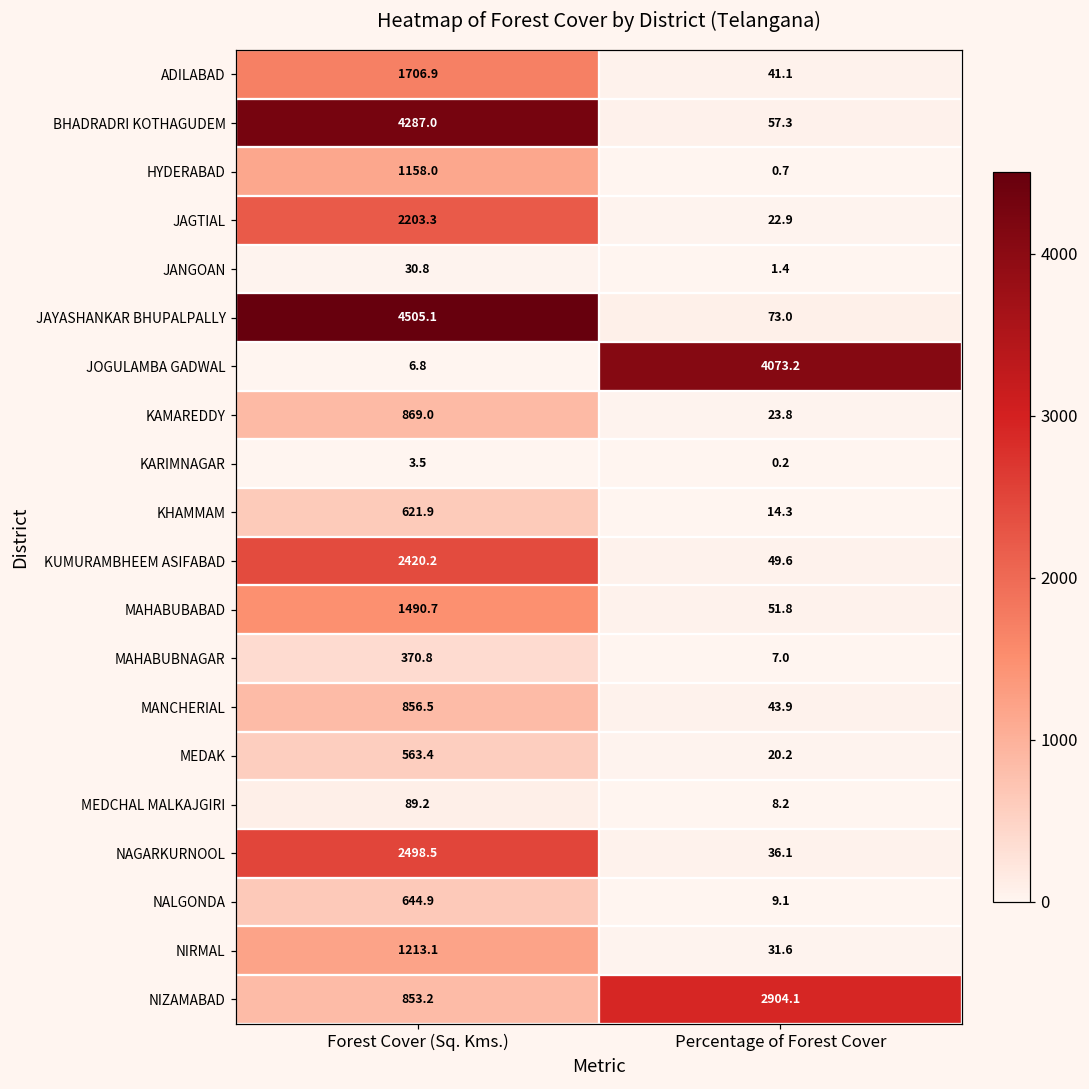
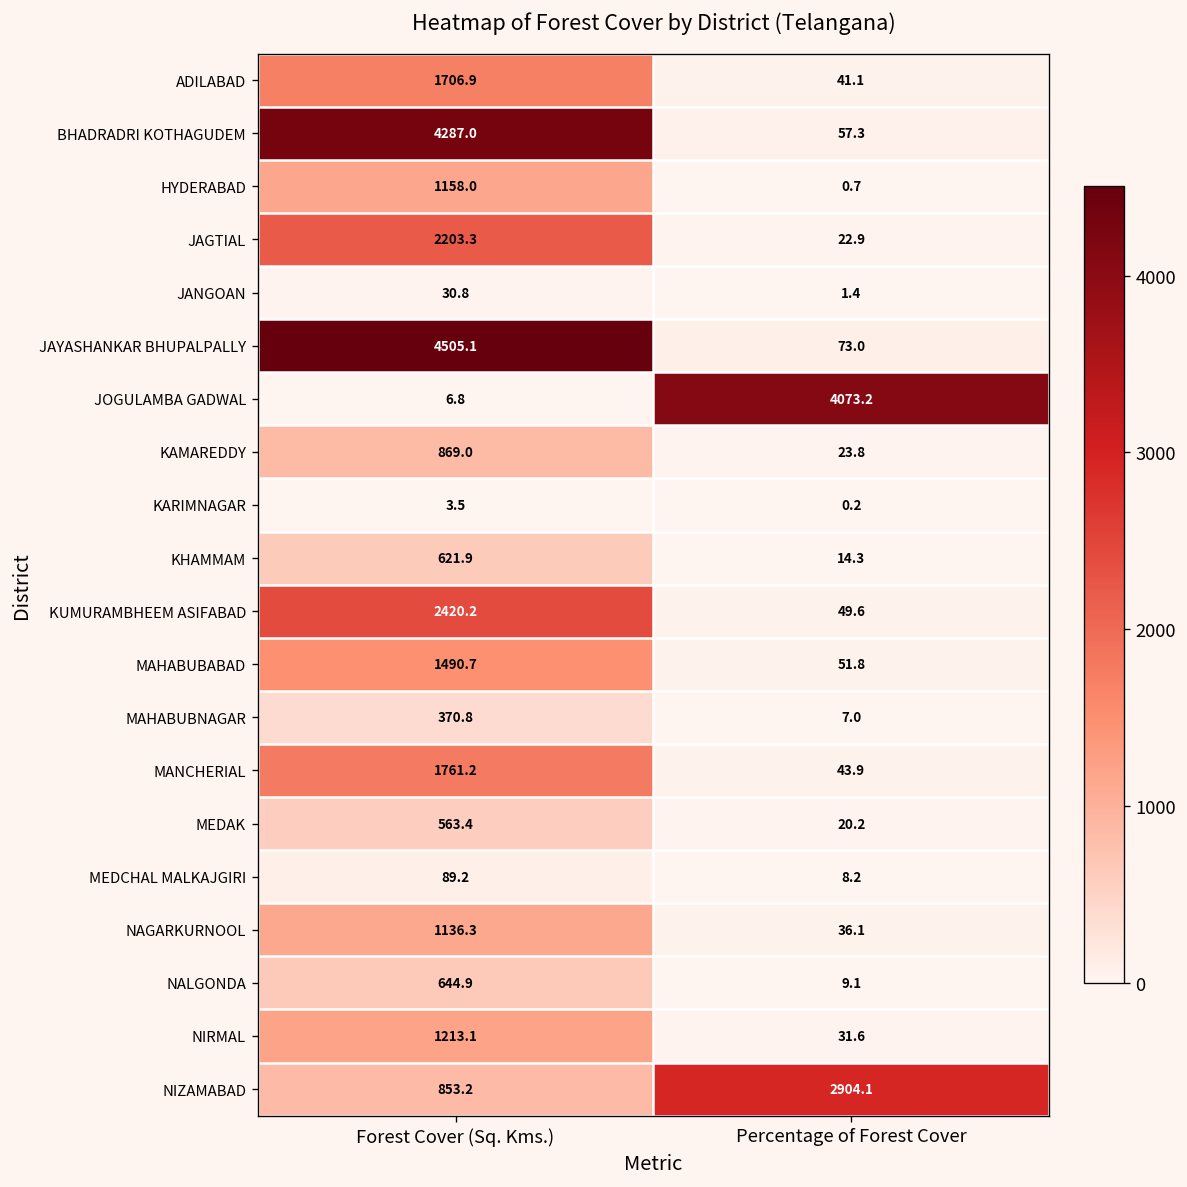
  {
    "ADILABAD": {
      "Forest Cover (Sq. Kms.)": 1706.9,
      "Percentage of Forest Cover": 41.1
    },
    "BHADRADRI KOTHAGUDEM": {
      "Forest Cover (Sq. Kms.)": 4287.0,
      "Percentage of Forest Cover": 57.3
    },
    "HYDERABAD": {
      "Forest Cover (Sq. Kms.)": 1158.0,
      "Percentage of Forest Cover": 0.7
    },
    "JAGTIAL": {
      "Forest Cover (Sq. Kms.)": 2203.3,
      "Percentage of Forest Cover": 22.9
    },
    "JANGOAN": {
      "Forest Cover (Sq. Kms.)": 30.8,
      "Percentage of Forest Cover": 1.4
    },
    "JAYASHANKAR BHUPALPALLY": {
      "Forest Cover (Sq. Kms.)": 4505.1,
      "Percentage of Forest Cover": 73.0
    },
    "JOGULAMBA GADWAL": {
      "Forest Cover (Sq. Kms.)": 6.8,
      "Percentage of Forest Cover": 4073.2
    },
    "KAMAREDDY": {
      "Forest Cover (Sq. Kms.)": 869.0,
      "Percentage of Forest Cover": 23.8
    },
    "KARIMNAGAR": {
      "Forest Cover (Sq. Kms.)": 3.5,
      "Percentage of Forest Cover": 0.2
    },
    "KHAMMAM": {
      "Forest Cover (Sq. Kms.)": 621.9,
      "Percentage of Forest Cover": 14.3
    },
    "KUMURAMBHEEM ASIFABAD": {
      "Forest Cover (Sq. Kms.)": 2420.2,
      "Percentage of Forest Cover": 49.6
    },
    "MAHABUBABAD": {
      "Forest Cover (Sq. Kms.)": 1490.7,
      "Percentage of Forest Cover": 51.8
    },
    "MAHABUBNAGAR": {
      "Forest Cover (Sq. Kms.)": 370.8,
      "Percentage of Forest Cover": 7.0
    },
    "MANCHERIAL": {
-     "Forest Cover (Sq. Kms.)": 856.5,
+     "Forest Cover (Sq. Kms.)": 1761.2,
      "Percentage of Forest Cover": 43.9
    },
    "MEDAK": {
      "Forest Cover (Sq. Kms.)": 563.4,
      "Percentage of Forest Cover": 20.2
    },
    "MEDCHAL MALKAJGIRI": {
      "Forest Cover (Sq. Kms.)": 89.2,
      "Percentage of Forest Cover": 8.2
    },
    "NAGARKURNOOL": {
-     "Forest Cover (Sq. Kms.)": 2498.5,
+     "Forest Cover (Sq. Kms.)": 1136.3,
      "Percentage of Forest Cover": 36.1
    },
    "NALGONDA": {
      "Forest Cover (Sq. Kms.)": 644.9,
      "Percentage of Forest Cover": 9.1
    },
    "NIRMAL": {
      "Forest Cover (Sq. Kms.)": 1213.1,
      "Percentage of Forest Cover": 31.6
    },
    "NIZAMABAD": {
      "Forest Cover (Sq. Kms.)": 853.2,
      "Percentage of Forest Cover": 2904.1
    }
  }
